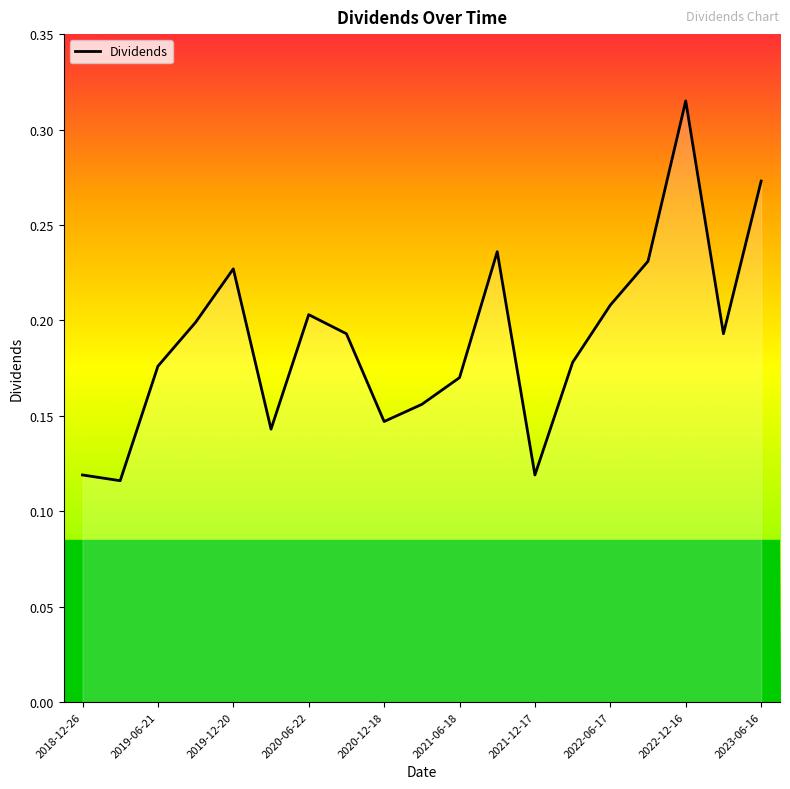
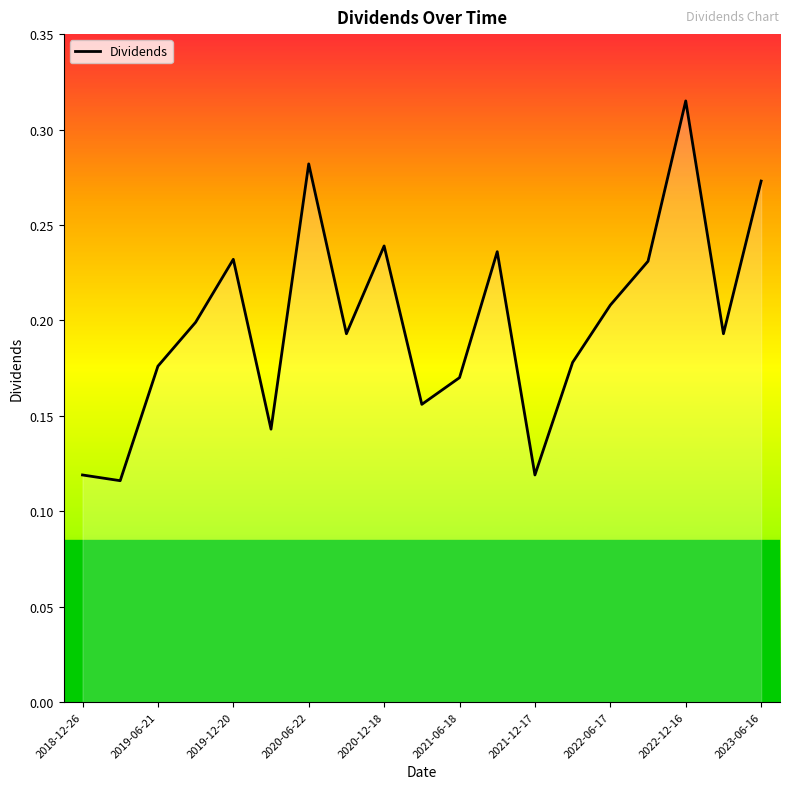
  {
    "2018-12-26": 0.119,
    "2019-06-21": 0.176,
-   "2019-12-20": 0.227,
-   "2020-06-22": 0.203,
-   "2020-12-18": 0.147,
+   "2019-12-20": 0.232,
+   "2020-06-22": 0.282,
+   "2020-12-18": 0.239,
    "2021-06-18": 0.170,
    "2021-12-17": 0.119,
    "2022-06-17": 0.208,
    "2022-12-16": 0.315,
    "2023-06-16": 0.273
  }
